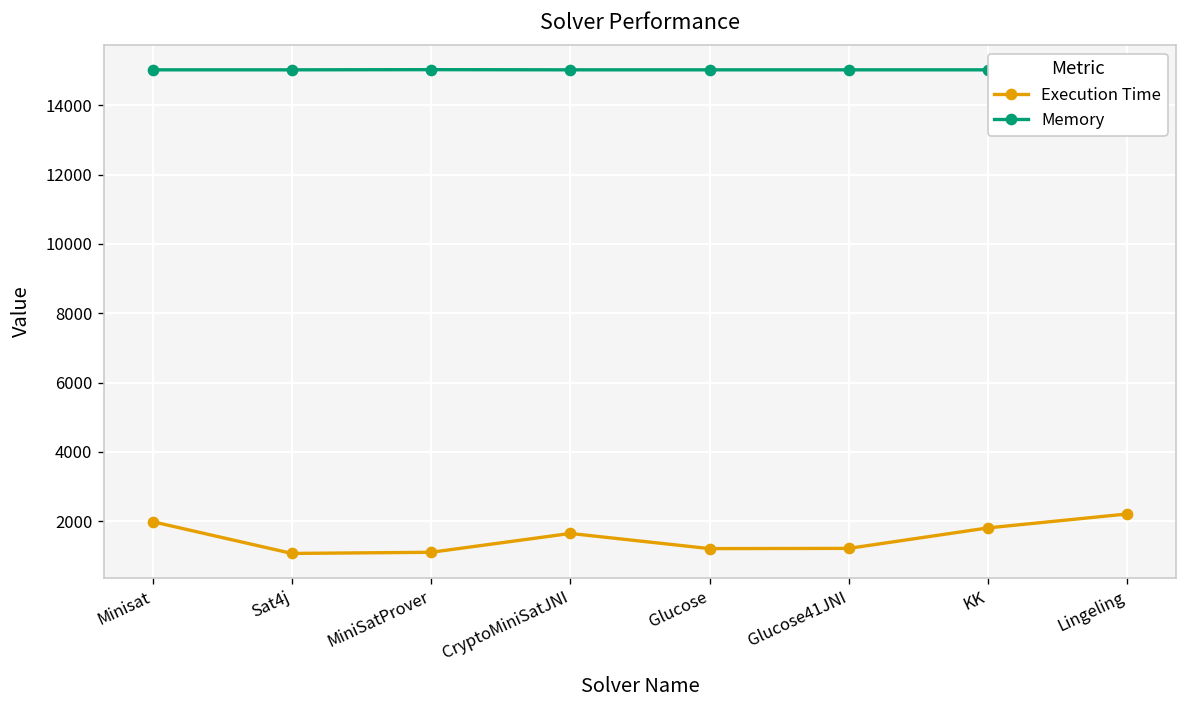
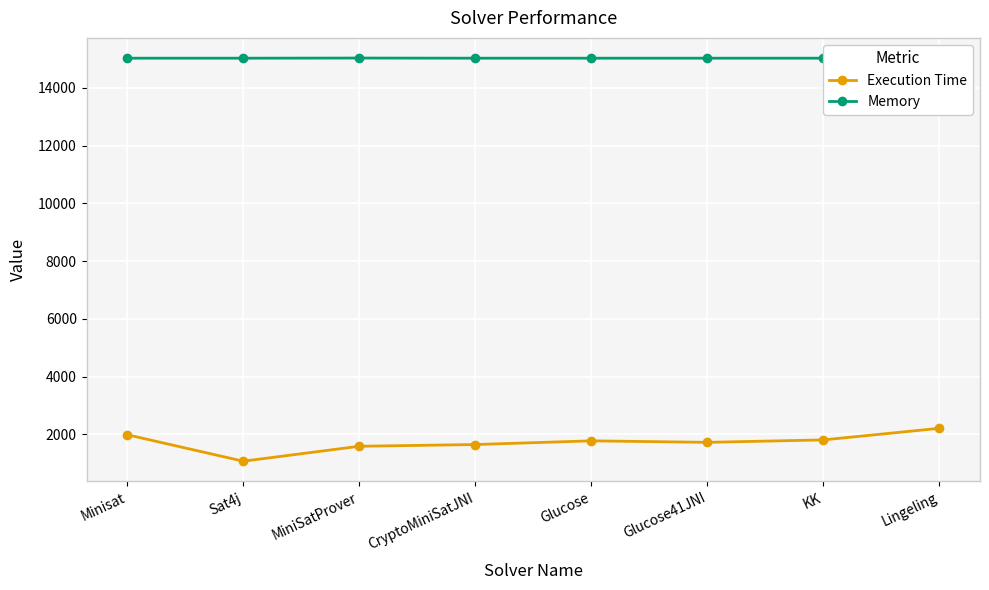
  {
    "Execution Time": {
      "Minisat": 2000,
      "Sat4j": 1100,
-     "MiniSatProver": 1100,
+     "MiniSatProver": 1600,
      "CryptoMiniSatJNI": 1600,
-     "Glucose": 1200,
-     "Glucose41JNI": 1200,
+     "Glucose": 1800,
+     "Glucose41JNI": 1700,
      "KK": 1800,
      "Lingeling": 2200
    },
    "Memory": {
      "Minisat": 15000,
      "Sat4j": 15000,
      "MiniSatProver": 15000,
      "CryptoMiniSatJNI": 15000,
      "Glucose": 15000,
      "Glucose41JNI": 15000
    }
  }
